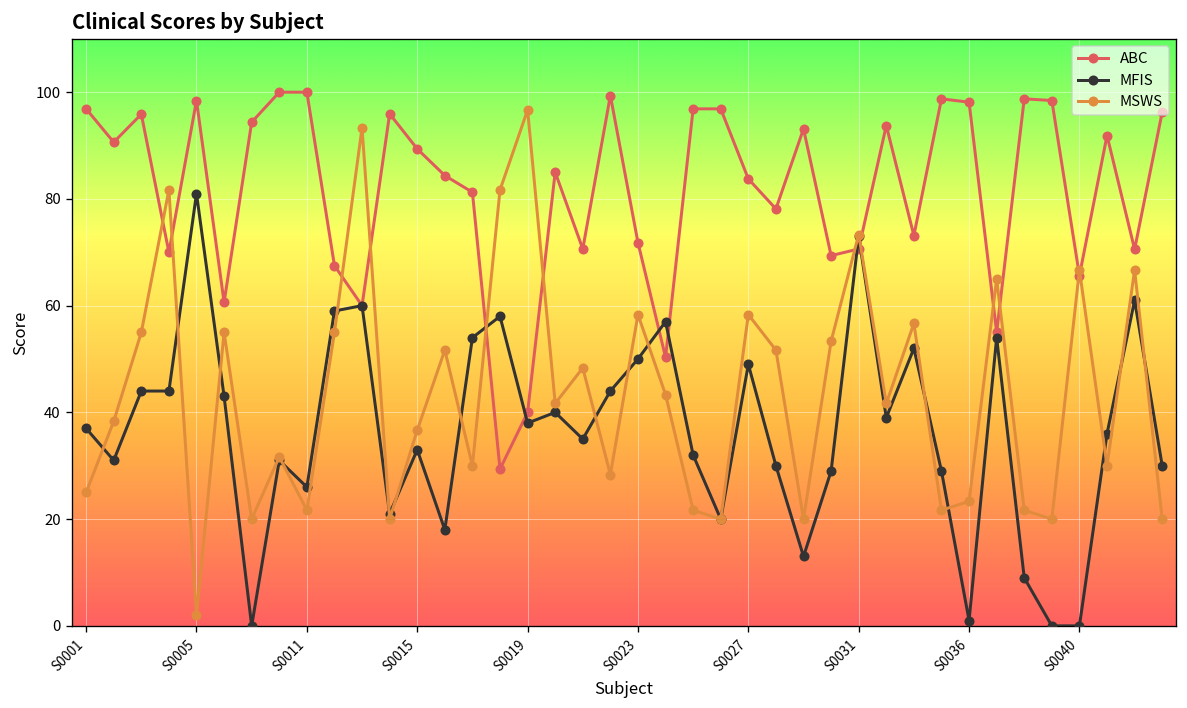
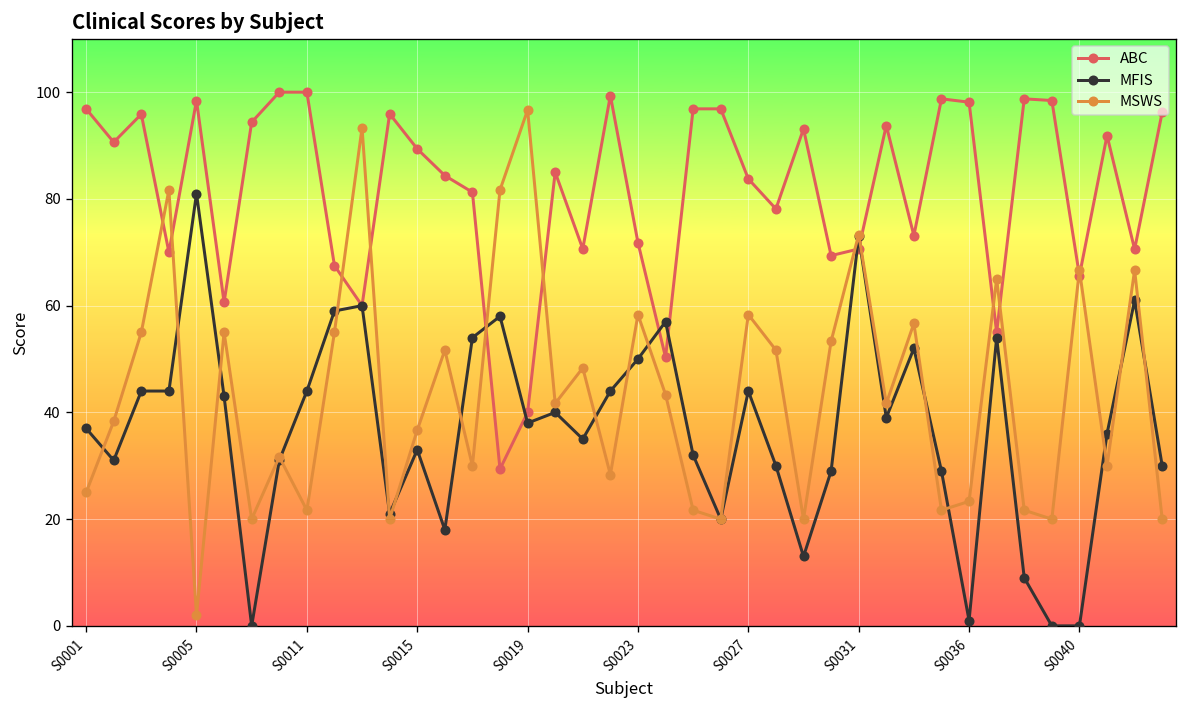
  {
    "MFIS": {
      "S0001": 37,
      "S0005": 81,
-     "S0011": 26,
+     "S0011": 44,
      "S0015": 33,
      "S0019": 38,
      "S0023": 50,
-     "S0027": 49,
+     "S0027": 44,
      "S0036": 1,
      "S0040": 0
    }
  }
